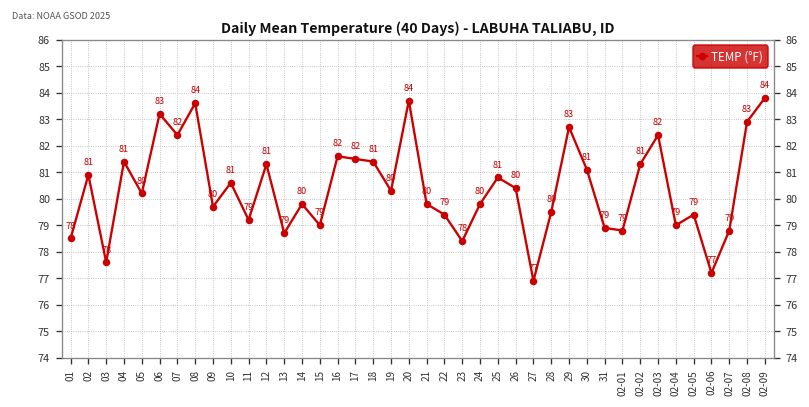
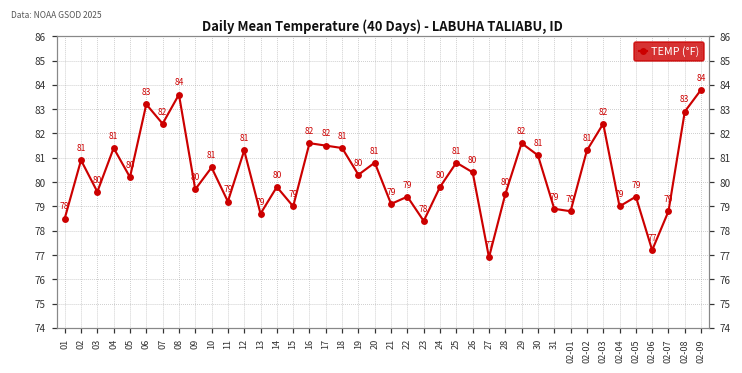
  {
    "01": 78,
    "02": 81,
-   "03": 78,
+   "03": 80,
    "04": 81,
    "05": 80,
    "06": 83,
    "07": 82,
    "08": 84,
    "09": 80,
    "10": 81,
    "11": 79,
    "12": 81,
    "13": 79,
    "14": 80,
    "15": 79,
    "16": 82,
    "17": 82,
    "18": 81,
    "19": 80,
-   "20": 84,
-   "21": 80,
+   "20": 81,
+   "21": 79,
    "22": 79,
    "23": 78,
    "24": 80,
    "25": 81,
    "26": 80,
    "27": 77,
    "28": 80,
-   "29": 83,
+   "29": 82,
    "30": 81,
    "31": 79,
    "02-01": 79,
    "02-02": 81,
    "02-03": 82,
    "02-04": 79,
    "02-05": 79,
    "02-06": 77,
    "02-07": 79,
    "02-08": 83,
    "02-09": 84
  }
